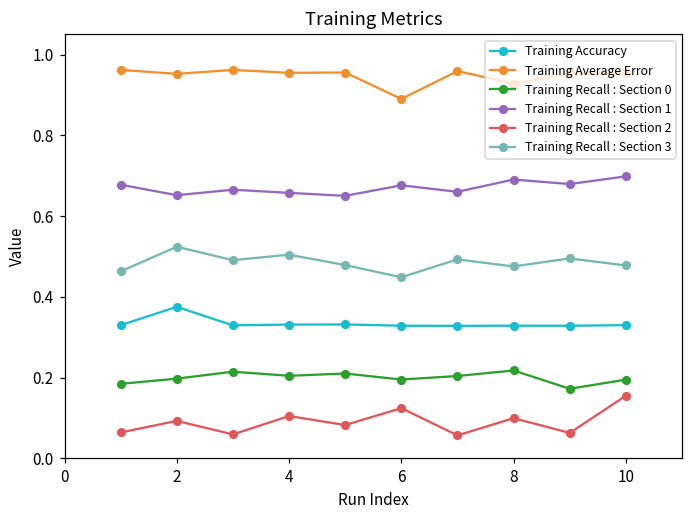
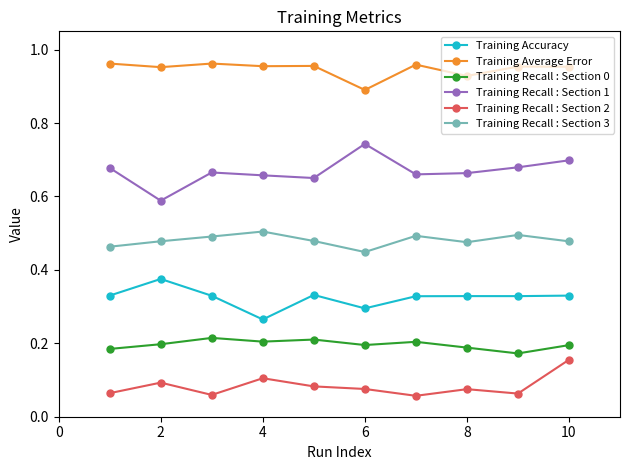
  {
    "Training Accuracy": {
      "2": 0.38,
-     "4": 0.33,
-     "6": 0.33,
+     "4": 0.26,
+     "6": 0.30,
      "8": 0.33,
      "10": 0.33
    },
    "Training Average Error": {
      "2": 0.95,
      "4": 0.96,
      "6": 0.89
    },
    "Training Recall : Section 0": {
      "2": 0.20,
      "4": 0.20,
      "6": 0.20,
-     "8": 0.22,
+     "8": 0.19,
      "10": 0.20
    },
    "Training Recall : Section 1": {
-     "2": 0.65,
+     "2": 0.59,
      "4": 0.66,
-     "6": 0.68,
-     "8": 0.69,
+     "6": 0.74,
+     "8": 0.66,
      "10": 0.70
    },
    "Training Recall : Section 2": {
      "2": 0.09,
      "4": 0.10,
-     "6": 0.12,
-     "8": 0.10,
+     "6": 0.08,
+     "8": 0.08,
      "10": 0.16
    },
    "Training Recall : Section 3": {
-     "2": 0.52,
+     "2": 0.48,
      "4": 0.50,
      "6": 0.45,
      "8": 0.48,
      "10": 0.48
    }
  }
